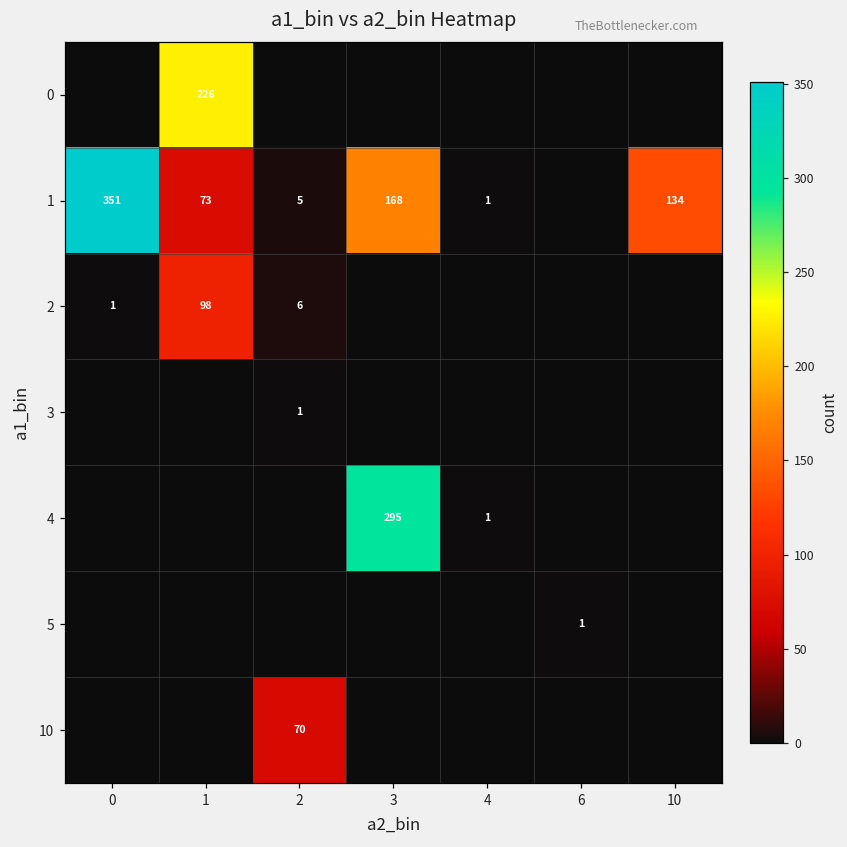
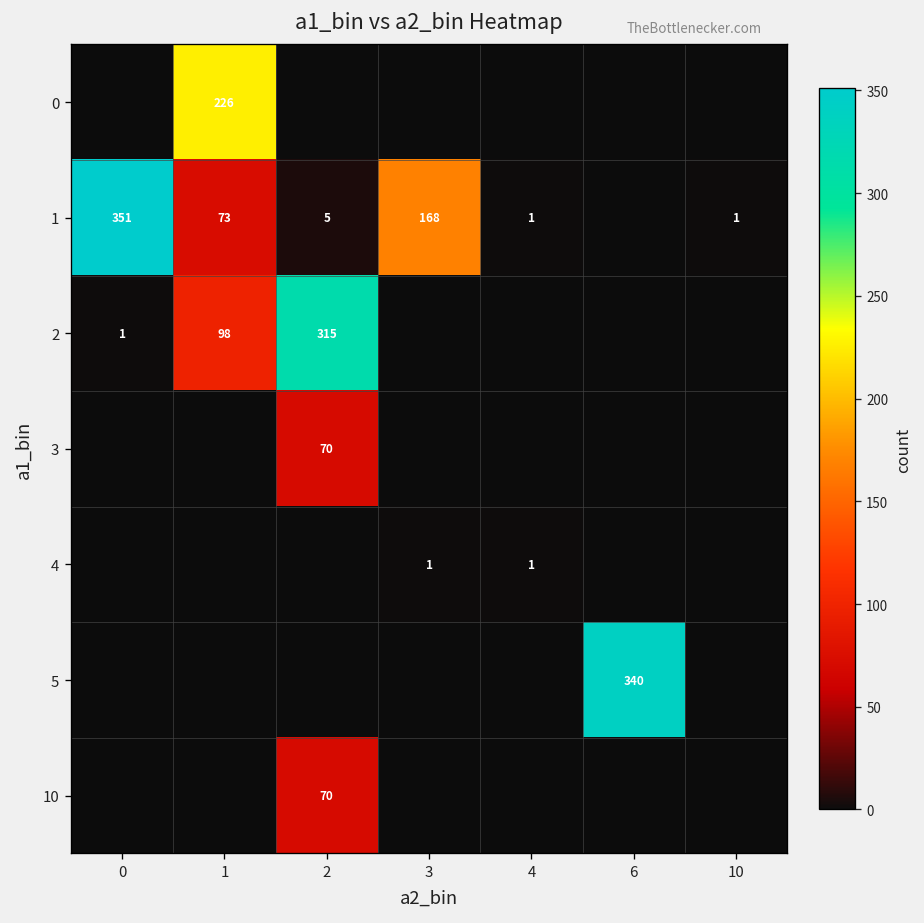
  {
    "0": {
      "1": 226
    },
    "1": {
      "0": 351,
      "1": 73,
      "2": 5,
      "3": 168,
      "4": 1,
-     "10": 134
+     "10": 1
    },
    "2": {
      "0": 1,
      "1": 98,
-     "2": 6
+     "2": 315
    },
    "3": {
-     "2": 1
+     "2": 70
    },
    "4": {
-     "3": 295,
+     "3": 1,
      "4": 1
    },
    "5": {
-     "6": 1
+     "6": 340
    },
    "10": {
      "2": 70
    }
  }
